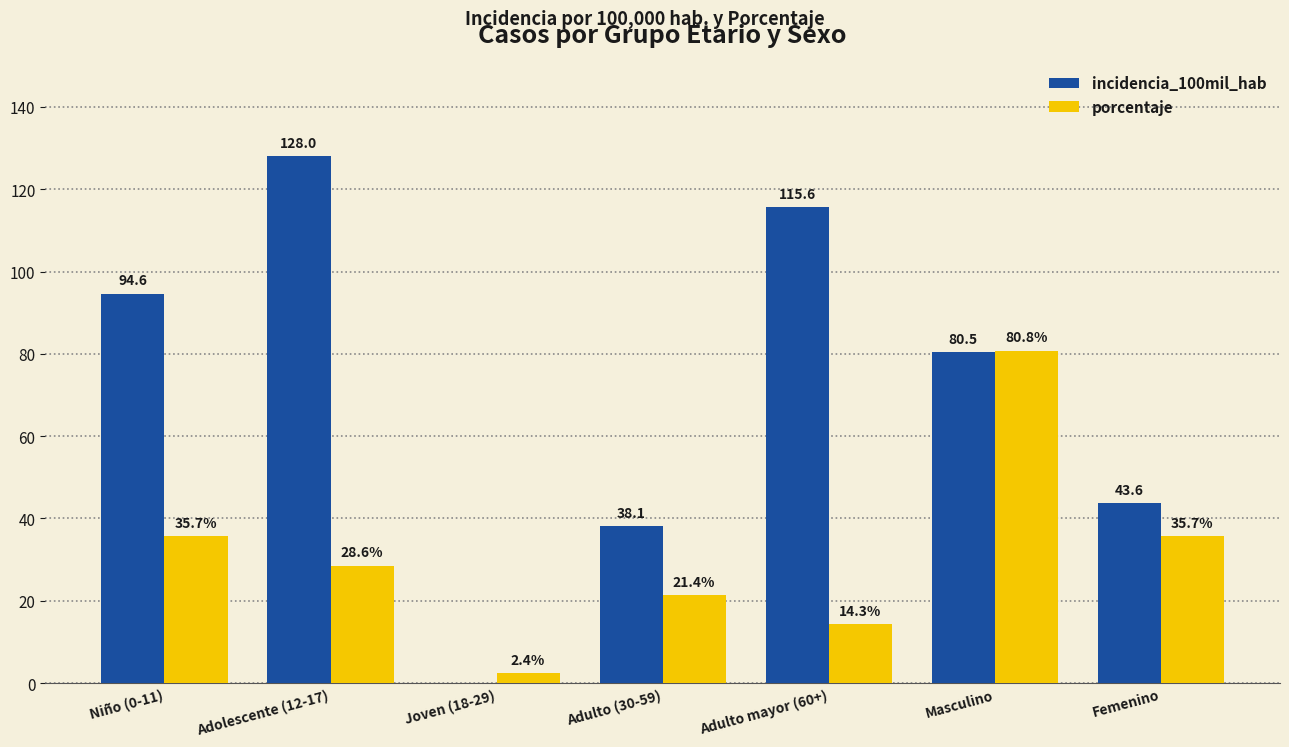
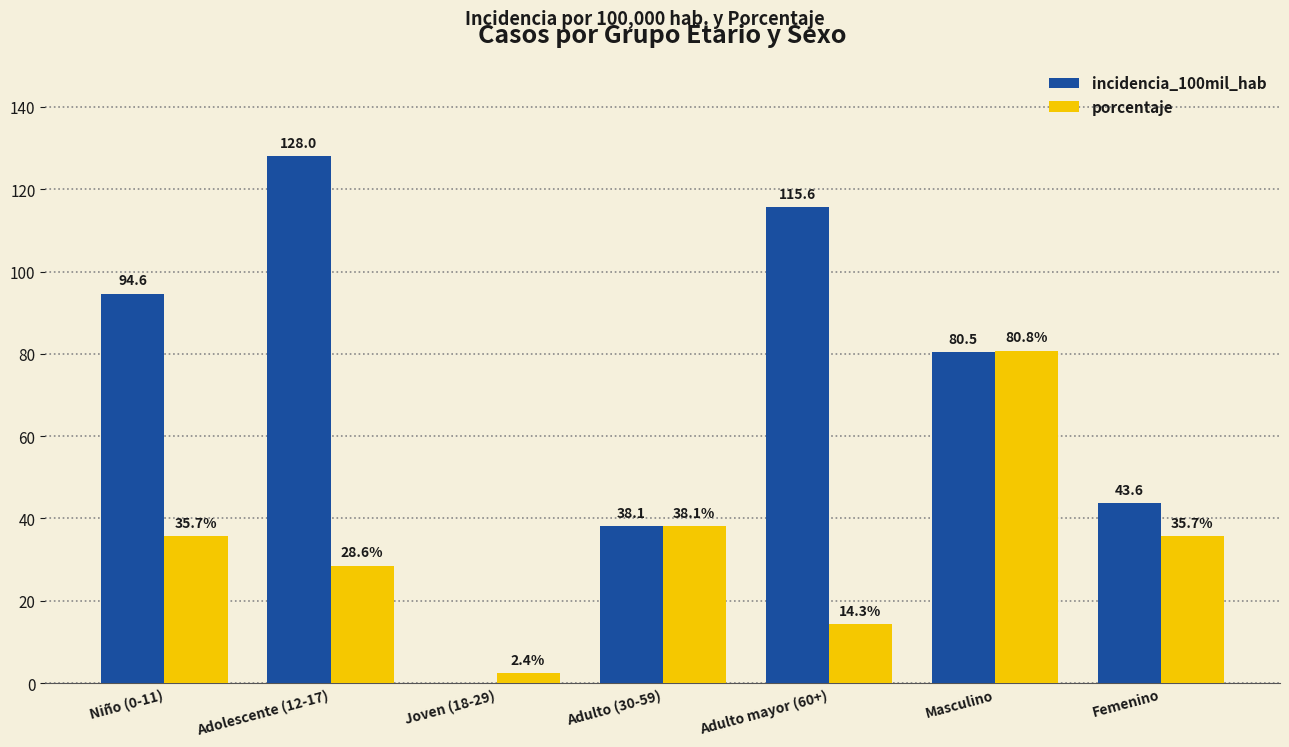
  {
    "incidencia_100mil_hab": {
      "Niño (0-11)": "94.6",
      "Adolescente (12-17)": "128.0",
      "Adulto (30-59)": "38.1",
      "Adulto mayor (60+)": "115.6",
      "Masculino": "80.5",
      "Femenino": "43.6"
    },
    "porcentaje": {
      "Niño (0-11)": "35.7%",
      "Adolescente (12-17)": "28.6%",
      "Joven (18-29)": "2.4%",
-     "Adulto (30-59)": "21.4%",
+     "Adulto (30-59)": "38.1%",
      "Adulto mayor (60+)": "14.3%",
      "Masculino": "80.8%",
      "Femenino": "35.7%"
    }
  }
